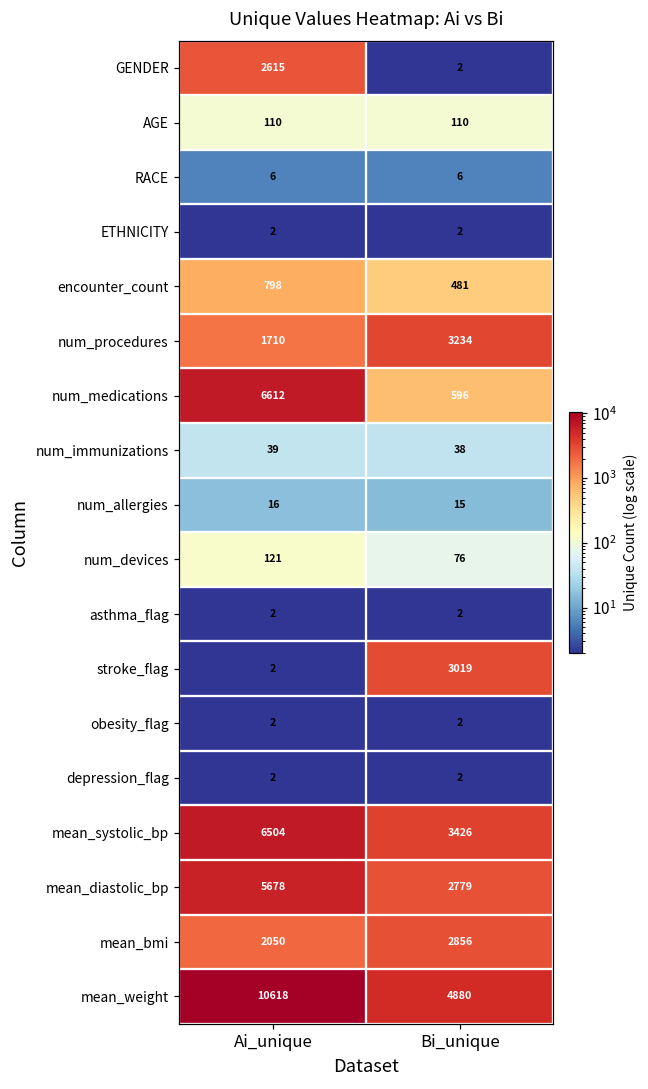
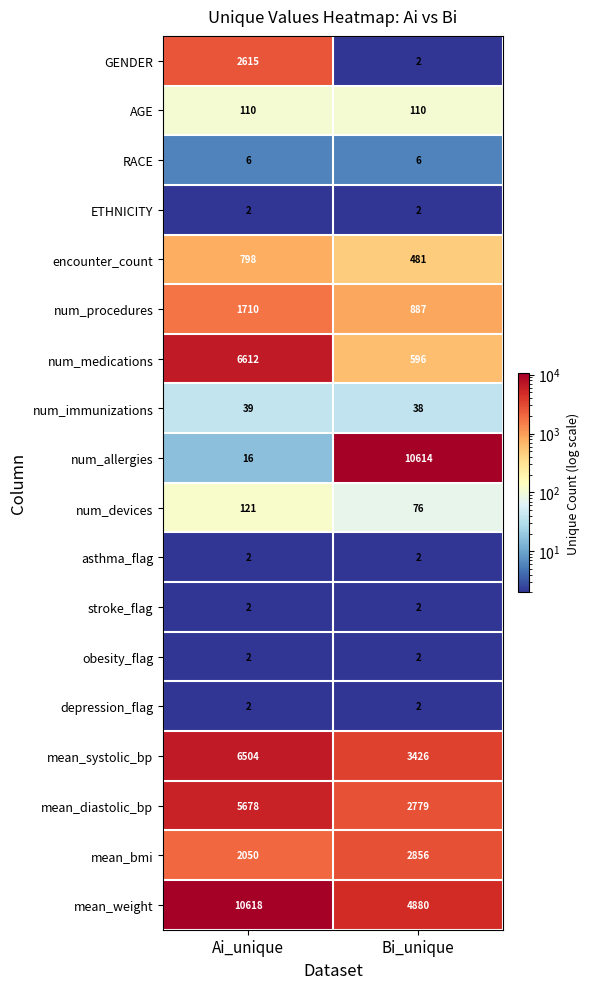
  {
    "GENDER": {
      "Ai_unique": 2615,
      "Bi_unique": 2
    },
    "AGE": {
      "Ai_unique": 110,
      "Bi_unique": 110
    },
    "RACE": {
      "Ai_unique": 6,
      "Bi_unique": 6
    },
    "ETHNICITY": {
      "Ai_unique": 2,
      "Bi_unique": 2
    },
    "encounter_count": {
      "Ai_unique": 798,
      "Bi_unique": 481
    },
    "num_procedures": {
      "Ai_unique": 1710,
-     "Bi_unique": 3234
+     "Bi_unique": 887
    },
    "num_medications": {
      "Ai_unique": 6612,
      "Bi_unique": 596
    },
    "num_immunizations": {
      "Ai_unique": 39,
      "Bi_unique": 38
    },
    "num_allergies": {
      "Ai_unique": 16,
-     "Bi_unique": 15
+     "Bi_unique": 10614
    },
    "num_devices": {
      "Ai_unique": 121,
      "Bi_unique": 76
    },
    "asthma_flag": {
      "Ai_unique": 2,
      "Bi_unique": 2
    },
    "stroke_flag": {
      "Ai_unique": 2,
-     "Bi_unique": 3019
+     "Bi_unique": 2
    },
    "obesity_flag": {
      "Ai_unique": 2,
      "Bi_unique": 2
    },
    "depression_flag": {
      "Ai_unique": 2,
      "Bi_unique": 2
    },
    "mean_systolic_bp": {
      "Ai_unique": 6504,
      "Bi_unique": 3426
    },
    "mean_diastolic_bp": {
      "Ai_unique": 5678,
      "Bi_unique": 2779
    },
    "mean_bmi": {
      "Ai_unique": 2050,
      "Bi_unique": 2856
    },
    "mean_weight": {
      "Ai_unique": 10618,
      "Bi_unique": 4880
    }
  }
